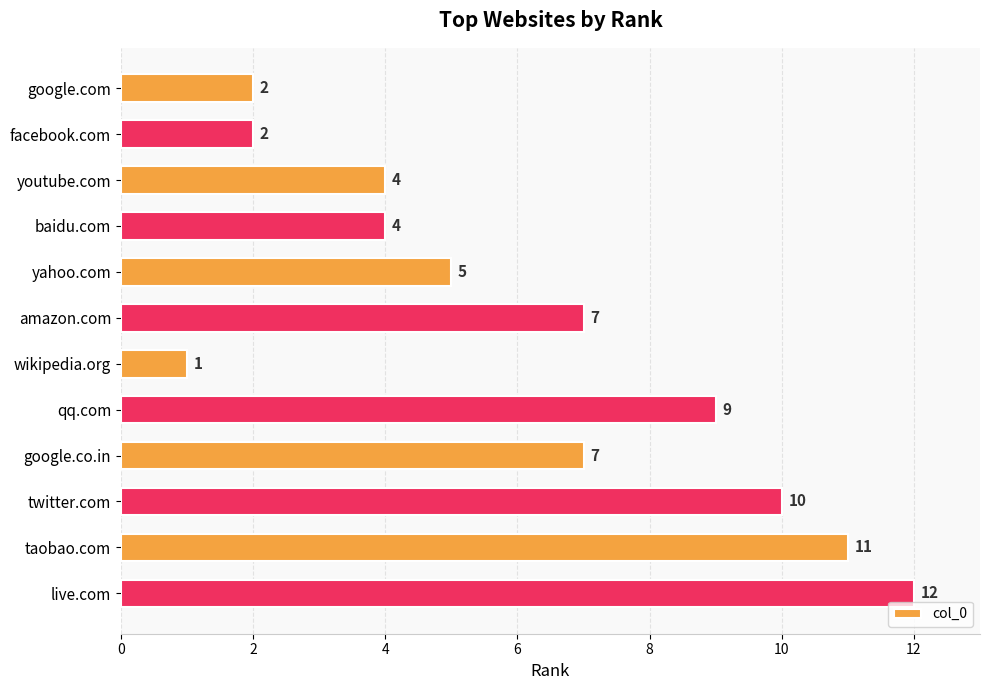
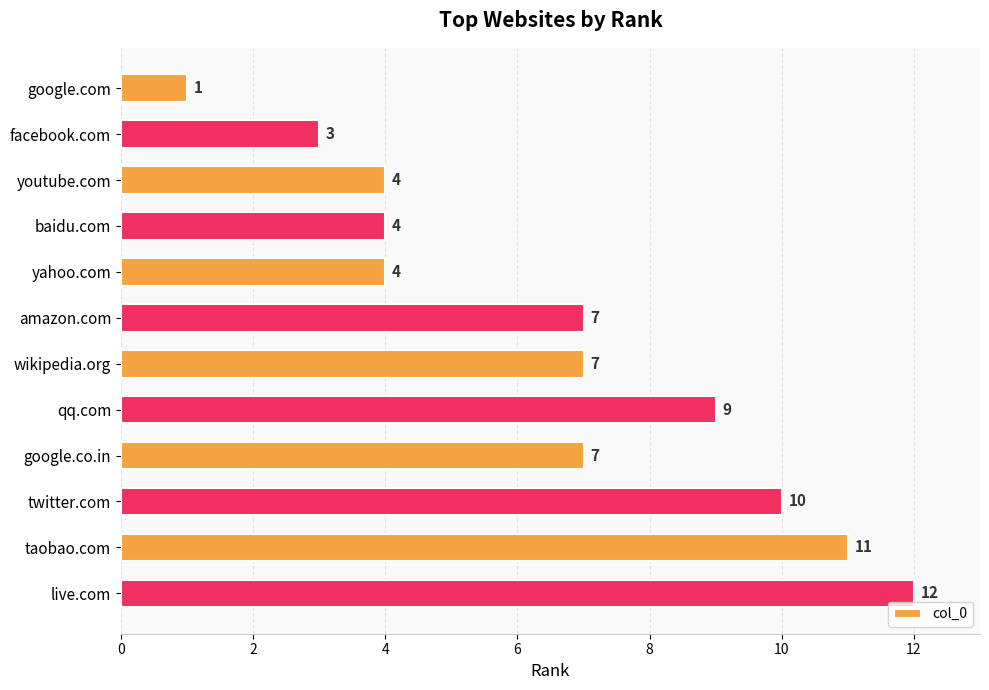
  {
-   "google.com": 2,
-   "facebook.com": 2,
+   "google.com": 1,
+   "facebook.com": 3,
    "youtube.com": 4,
    "baidu.com": 4,
-   "yahoo.com": 5,
+   "yahoo.com": 4,
    "amazon.com": 7,
-   "wikipedia.org": 1,
+   "wikipedia.org": 7,
    "qq.com": 9,
    "google.co.in": 7,
    "twitter.com": 10,
    "taobao.com": 11,
    "live.com": 12
  }
